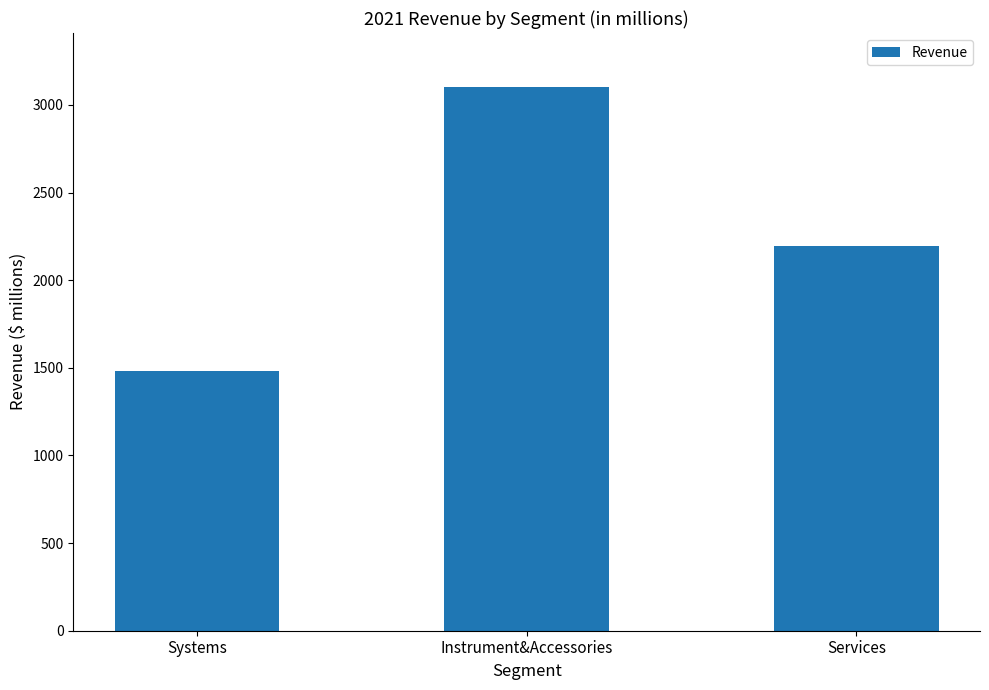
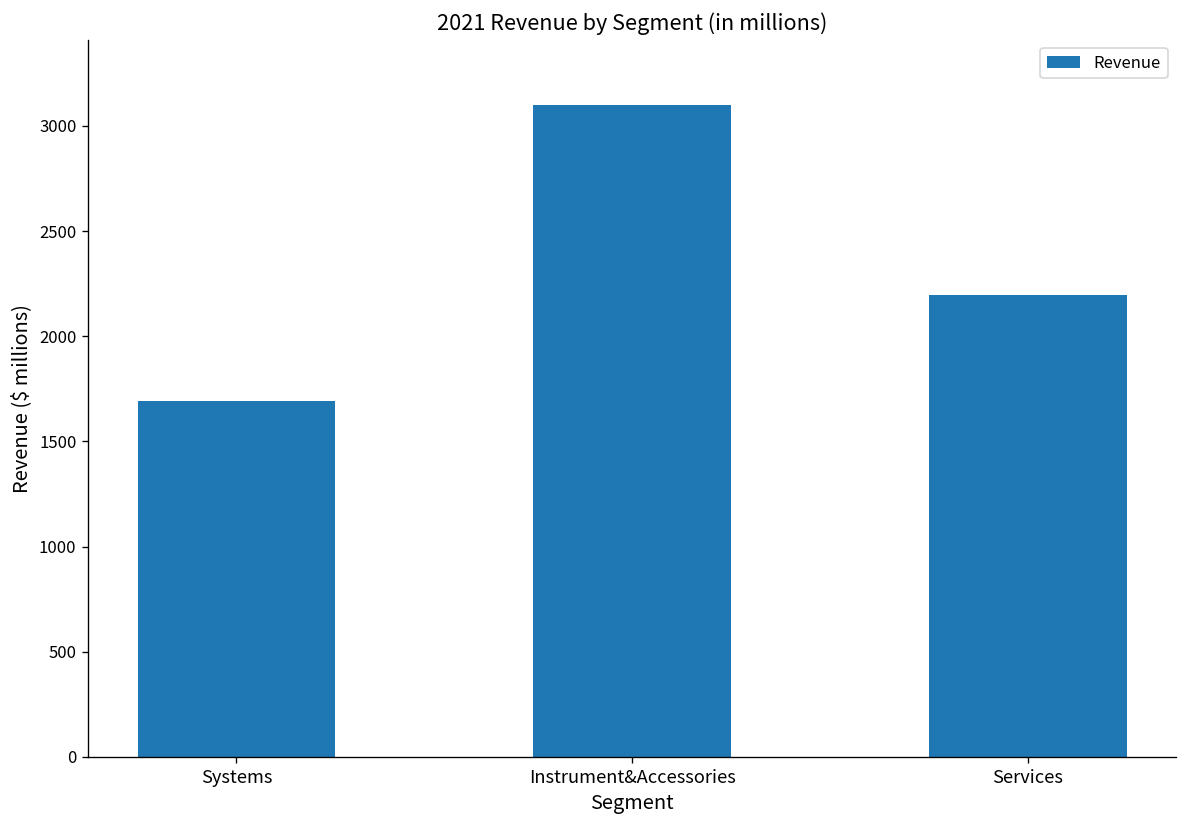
  {
-   "Systems": 1480,
+   "Systems": 1690,
    "Instrument&Accessories": 3100,
    "Services": 2190
  }
